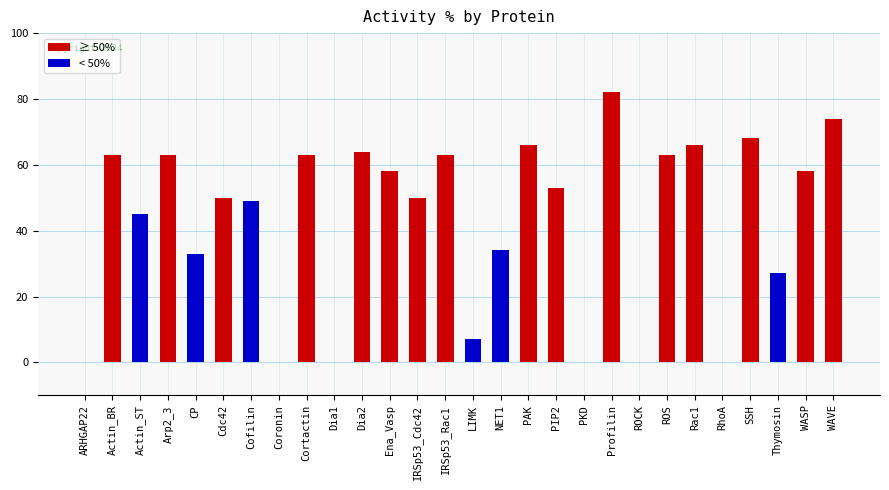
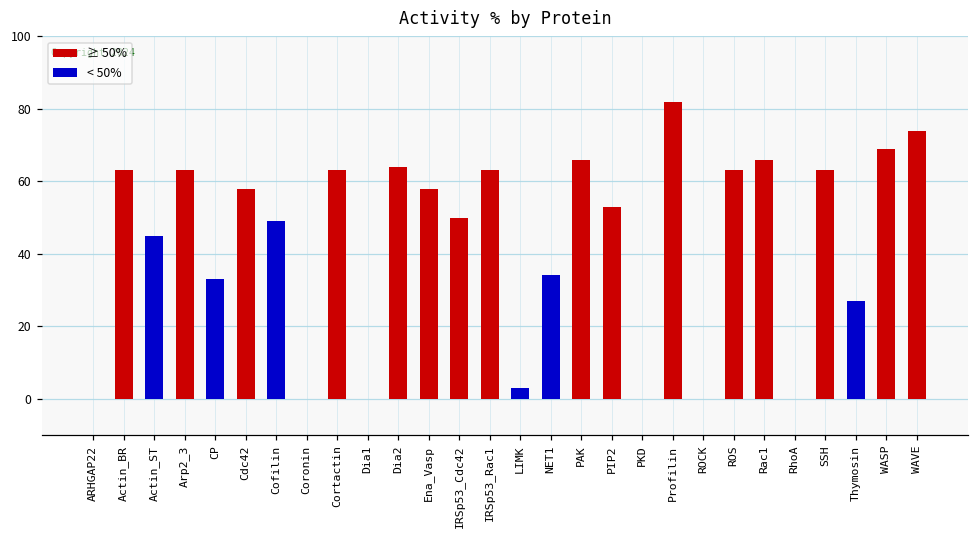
  {
    "≥ 50%": {
      "Actin_BR": 63,
      "Arp2_3": 63,
-     "Cdc42": 50,
+     "Cdc42": 58,
      "Cortactin": 63,
      "Dia2": 64,
      "Ena_Vasp": 58,
      "IRSp53_Cdc42": 50,
      "IRSp53_Rac1": 63,
      "PAK": 66,
      "PIP2": 53,
      "Profilin": 82,
      "ROS": 63,
      "Rac1": 66,
-     "SSH": 68,
-     "WASP": 58,
+     "SSH": 63,
+     "WASP": 69,
      "WAVE": 74
    },
    "< 50%": {
      "ARHGAP22": 0,
      "Actin_ST": 45,
      "CP": 33,
      "Cofilin": 49,
      "Coronin": 0,
      "Dia1": 0,
-     "LIMK": 7,
+     "LIMK": 3,
      "NET1": 34,
      "PKD": 0,
      "ROCK": 0,
      "RhoA": 0,
      "Thymosin": 27
    }
  }
